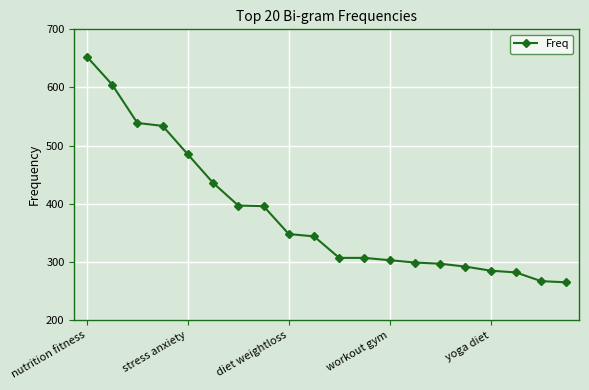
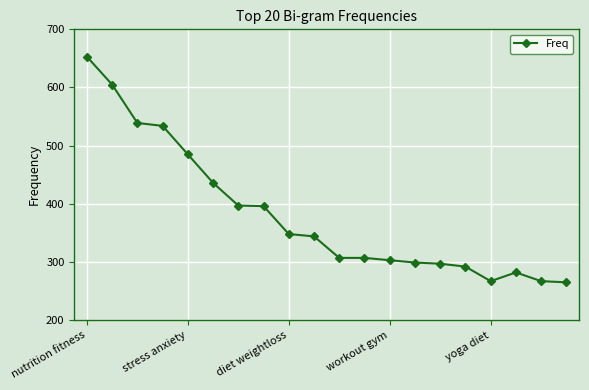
  {
    "nutrition fitness": 650,
    "stress anxiety": 490,
    "diet weightloss": 350,
    "workout gym": 300,
-   "yoga diet": 290
+   "yoga diet": 270
  }
